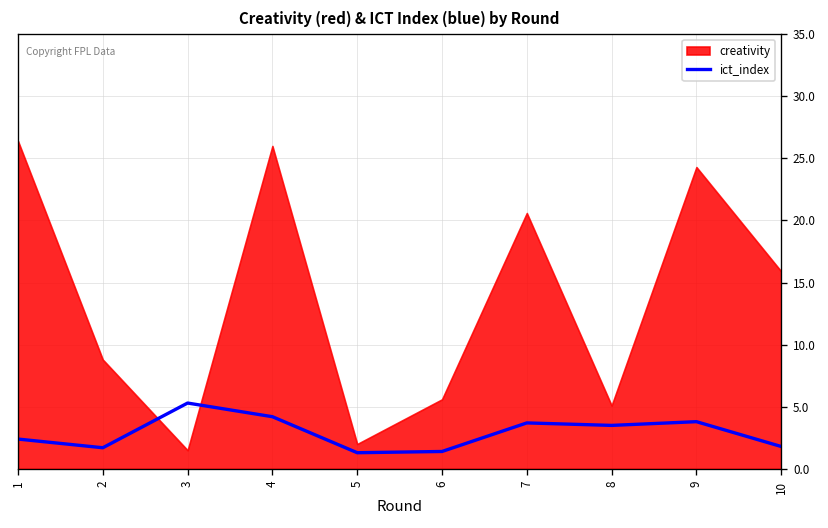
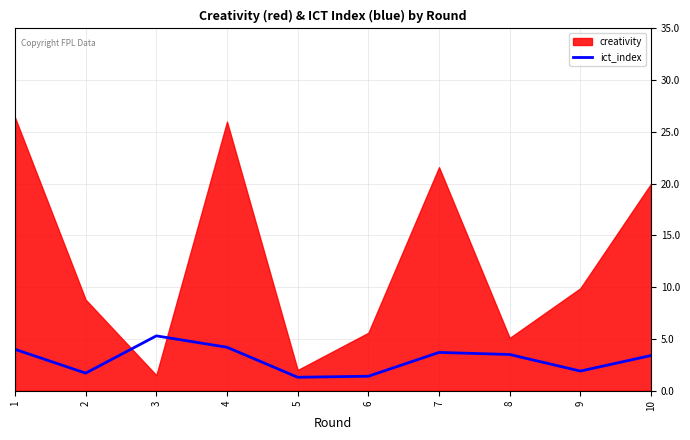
  {
    "ict_index": {
-     "1": 2.4,
+     "1": 4.0,
      "2": 1.7,
      "3": 5.3,
      "4": 4.2,
      "5": 1.3,
      "6": 1.4,
      "7": 3.7,
      "8": 3.5,
-     "9": 3.8,
-     "10": 1.8
+     "9": 1.9,
+     "10": 3.4
    },
    "creativity": {
      "1": 26.4,
      "2": 8.8,
      "3": 1.5,
      "4": 26.0,
      "5": 2.0,
      "6": 5.6,
-     "7": 20.6,
+     "7": 21.6,
      "8": 5.1,
-     "9": 24.3,
-     "10": 15.9
+     "9": 9.9,
+     "10": 20.0
    }
  }
